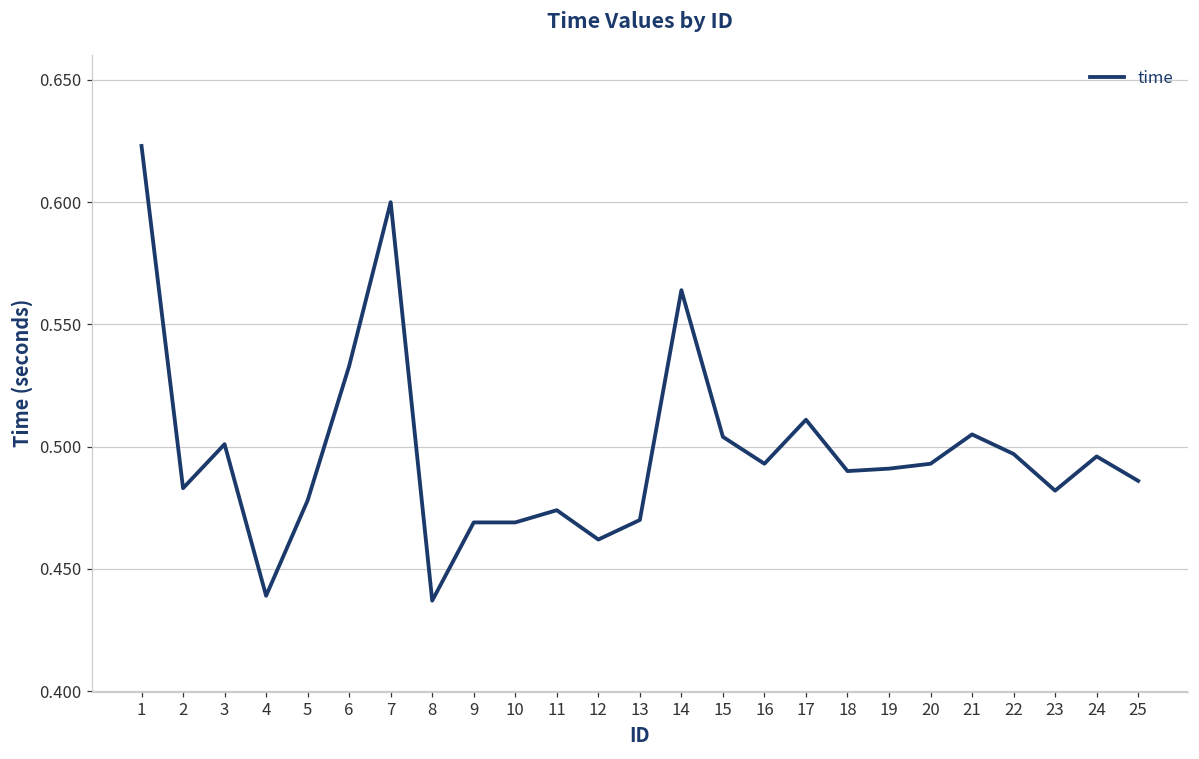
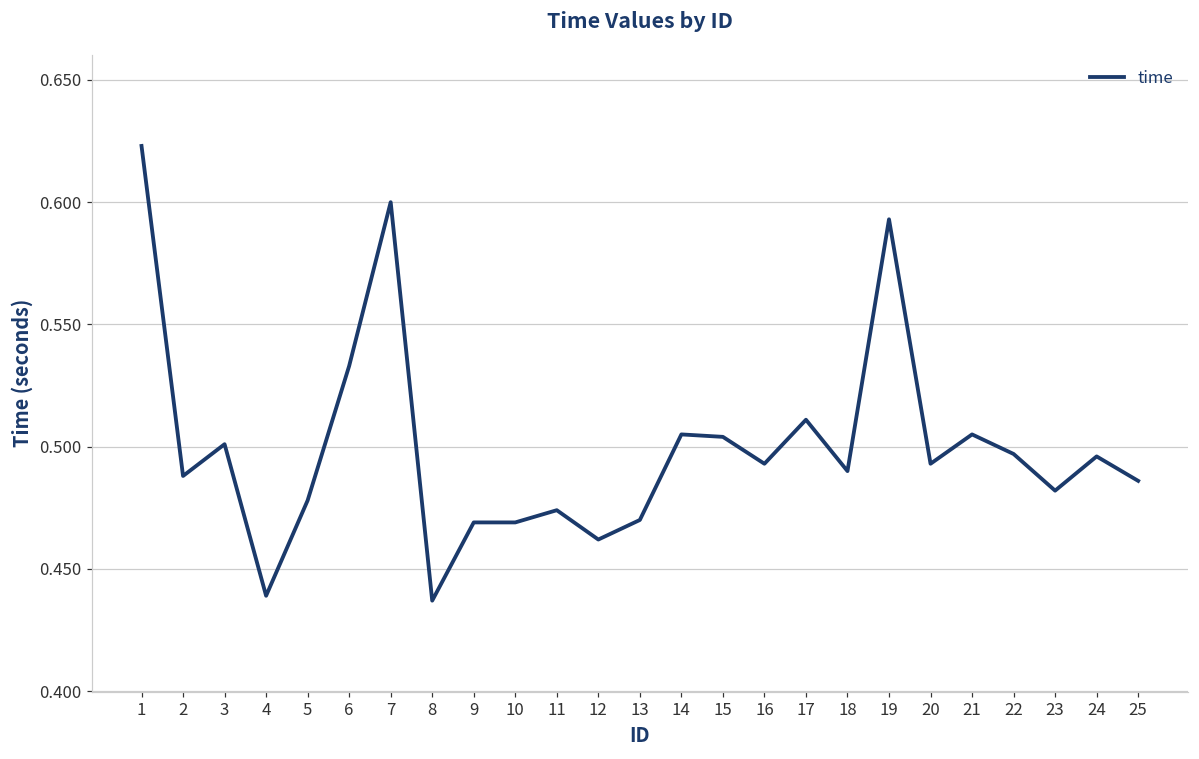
  {
    "1": 0.623,
-   "2": 0.483,
+   "2": 0.488,
    "3": 0.501,
    "4": 0.439,
    "5": 0.478,
    "6": 0.533,
    "7": 0.600,
    "8": 0.437,
    "9": 0.469,
    "10": 0.469,
    "11": 0.474,
    "12": 0.462,
    "13": 0.470,
-   "14": 0.564,
+   "14": 0.505,
    "15": 0.504,
    "16": 0.493,
    "17": 0.511,
    "18": 0.490,
-   "19": 0.491,
+   "19": 0.593,
    "20": 0.493,
    "21": 0.505,
    "22": 0.497,
    "23": 0.482,
    "24": 0.496,
    "25": 0.486
  }
